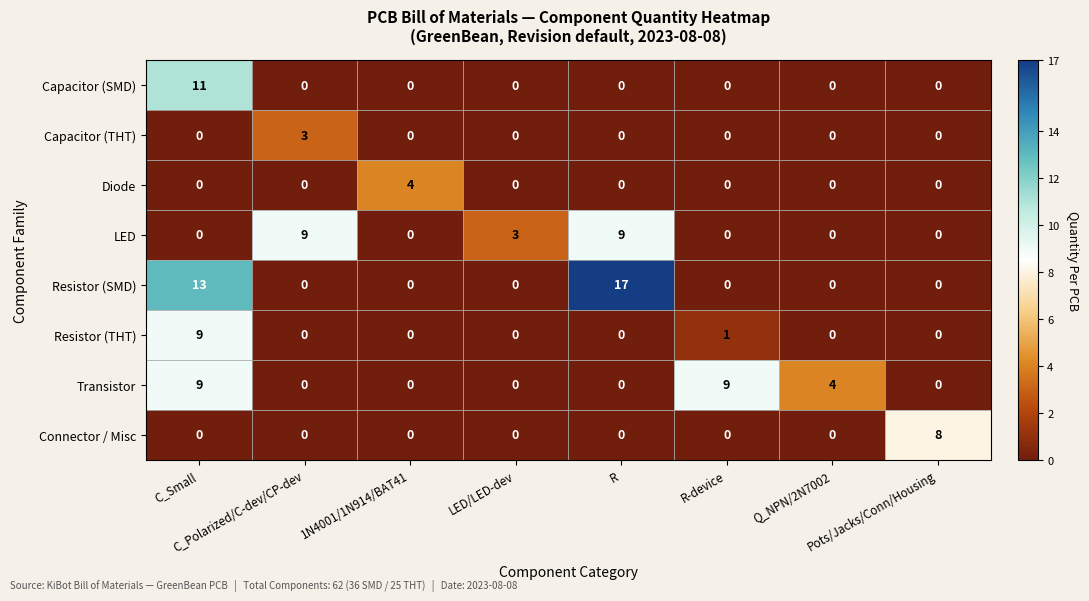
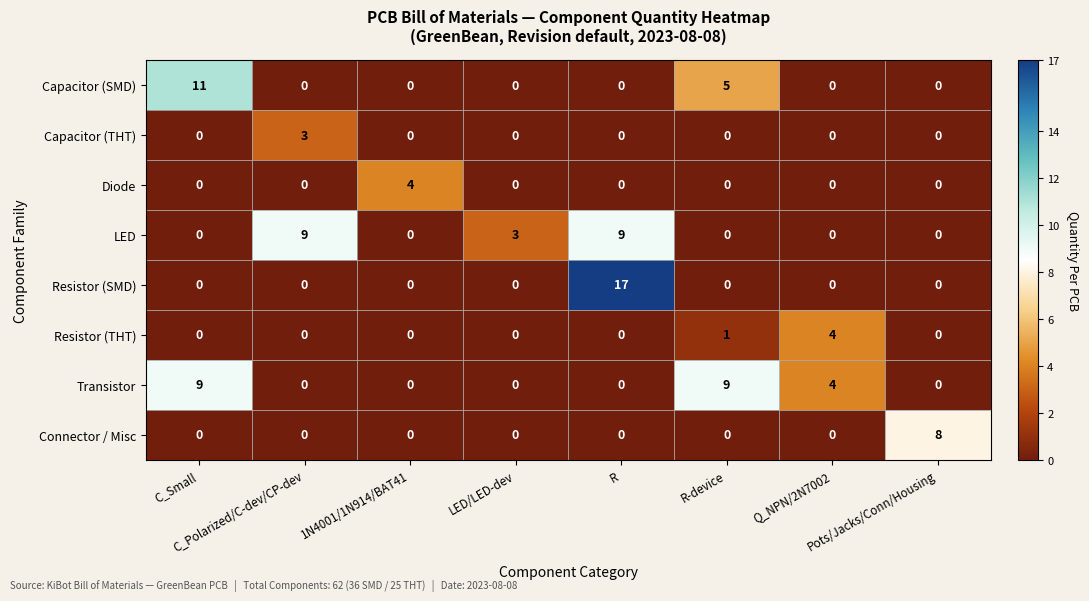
  {
    "Capacitor (SMD)": {
      "C_Small": 11,
      "C_Polarized/C-dev/CP-dev": 0,
      "1N4001/1N914/BAT41": 0,
      "LED/LED-dev": 0,
      "R": 0,
-     "R-device": 0,
+     "R-device": 5,
      "Q_NPN/2N7002": 0,
      "Pots/Jacks/Conn/Housing": 0
    },
    "Capacitor (THT)": {
      "C_Small": 0,
      "C_Polarized/C-dev/CP-dev": 3,
      "1N4001/1N914/BAT41": 0,
      "LED/LED-dev": 0,
      "R": 0,
      "R-device": 0,
      "Q_NPN/2N7002": 0,
      "Pots/Jacks/Conn/Housing": 0
    },
    "Diode": {
      "C_Small": 0,
      "C_Polarized/C-dev/CP-dev": 0,
      "1N4001/1N914/BAT41": 4,
      "LED/LED-dev": 0,
      "R": 0,
      "R-device": 0,
      "Q_NPN/2N7002": 0,
      "Pots/Jacks/Conn/Housing": 0
    },
    "LED": {
      "C_Small": 0,
      "C_Polarized/C-dev/CP-dev": 9,
      "1N4001/1N914/BAT41": 0,
      "LED/LED-dev": 3,
      "R": 9,
      "R-device": 0,
      "Q_NPN/2N7002": 0,
      "Pots/Jacks/Conn/Housing": 0
    },
    "Resistor (SMD)": {
-     "C_Small": 13,
+     "C_Small": 0,
      "C_Polarized/C-dev/CP-dev": 0,
      "1N4001/1N914/BAT41": 0,
      "LED/LED-dev": 0,
      "R": 17,
      "R-device": 0,
      "Q_NPN/2N7002": 0,
      "Pots/Jacks/Conn/Housing": 0
    },
    "Resistor (THT)": {
-     "C_Small": 9,
+     "C_Small": 0,
      "C_Polarized/C-dev/CP-dev": 0,
      "1N4001/1N914/BAT41": 0,
      "LED/LED-dev": 0,
      "R": 0,
      "R-device": 1,
-     "Q_NPN/2N7002": 0,
+     "Q_NPN/2N7002": 4,
      "Pots/Jacks/Conn/Housing": 0
    },
    "Transistor": {
      "C_Small": 9,
      "C_Polarized/C-dev/CP-dev": 0,
      "1N4001/1N914/BAT41": 0,
      "LED/LED-dev": 0,
      "R": 0,
      "R-device": 9,
      "Q_NPN/2N7002": 4,
      "Pots/Jacks/Conn/Housing": 0
    },
    "Connector / Misc": {
      "C_Small": 0,
      "C_Polarized/C-dev/CP-dev": 0,
      "1N4001/1N914/BAT41": 0,
      "LED/LED-dev": 0,
      "R": 0,
      "R-device": 0,
      "Q_NPN/2N7002": 0,
      "Pots/Jacks/Conn/Housing": 8
    }
  }
